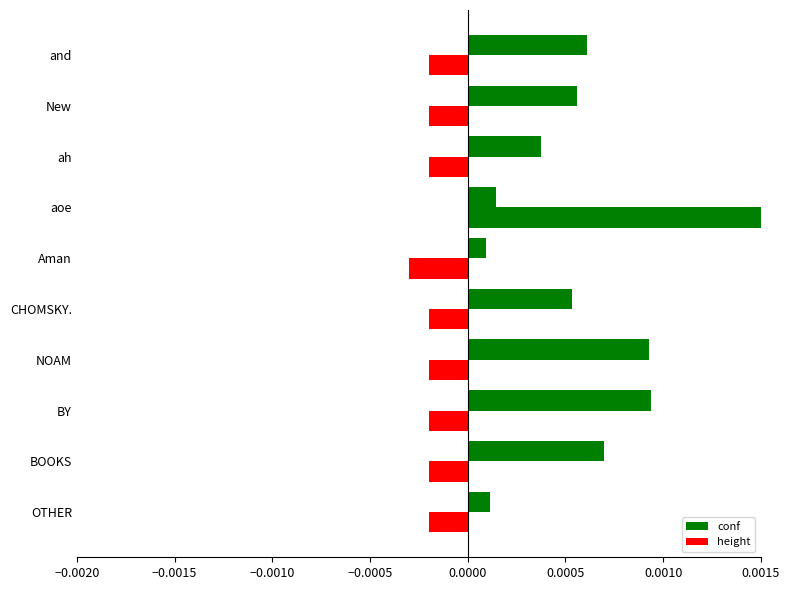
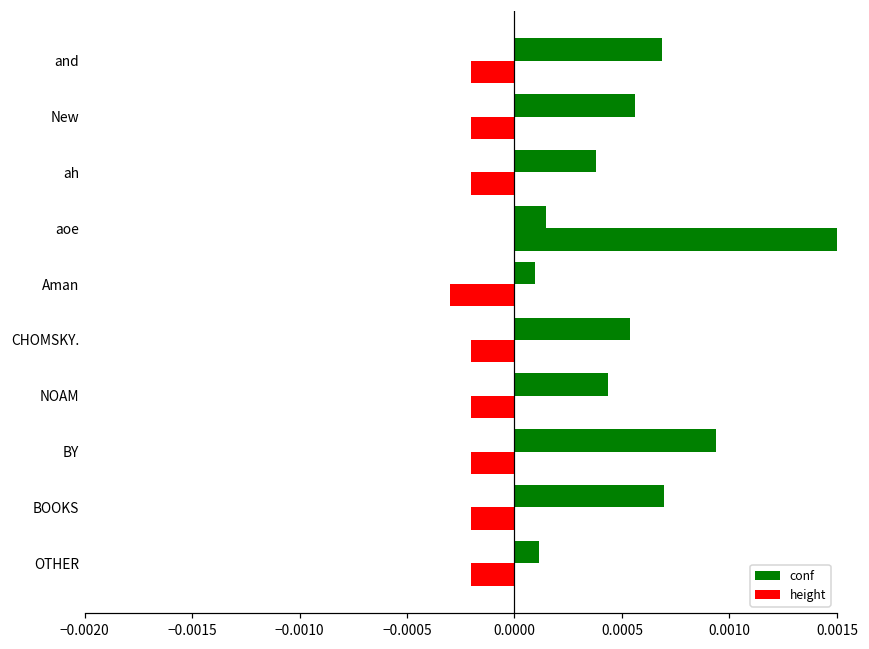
  {
    "conf": {
-     "and": 0.00061,
+     "and": 0.00069,
      "New": 0.00056,
      "ah": 0.00038,
      "aoe": 0.00015,
      "Aman": 0.00009,
      "CHOMSKY.": 0.00054,
-     "NOAM": 0.00093,
+     "NOAM": 0.00043,
      "BY": 0.00094,
      "BOOKS": 0.00070,
      "OTHER": 0.00012
    },
    "height": {
      "and": -0.00020,
      "New": -0.00020,
      "ah": -0.00020,
      "Aman": -0.00030,
      "CHOMSKY.": -0.00020,
      "NOAM": -0.00020,
      "BY": -0.00020,
      "BOOKS": -0.00020,
      "OTHER": -0.00020
    }
  }
